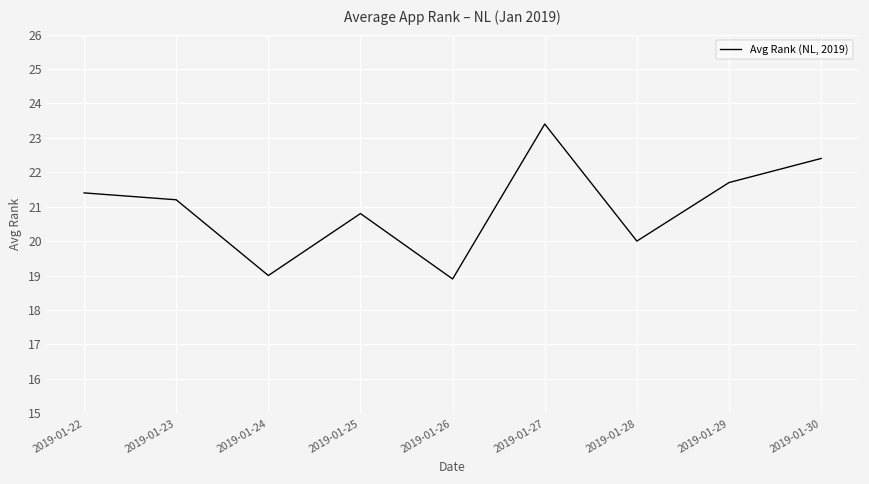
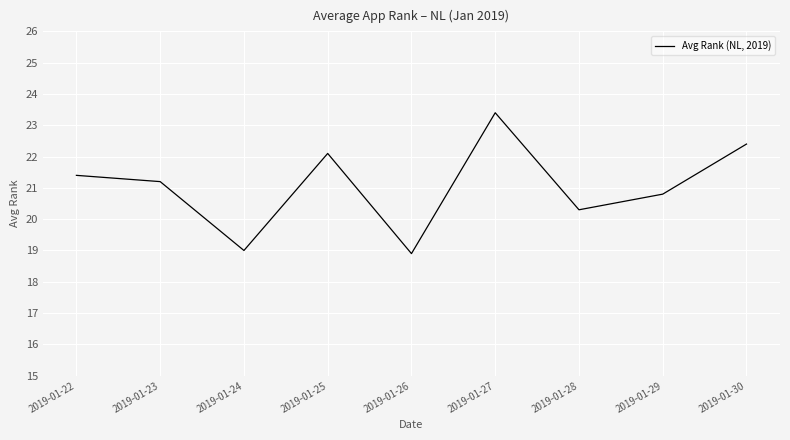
  {
    "2019-01-22": 21.4,
    "2019-01-23": 21.2,
    "2019-01-24": 19.0,
-   "2019-01-25": 20.8,
+   "2019-01-25": 22.1,
    "2019-01-26": 18.9,
    "2019-01-27": 23.4,
-   "2019-01-28": 20.0,
-   "2019-01-29": 21.7,
+   "2019-01-28": 20.3,
+   "2019-01-29": 20.8,
    "2019-01-30": 22.4
  }
